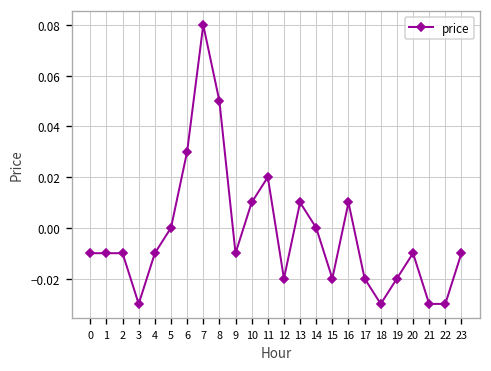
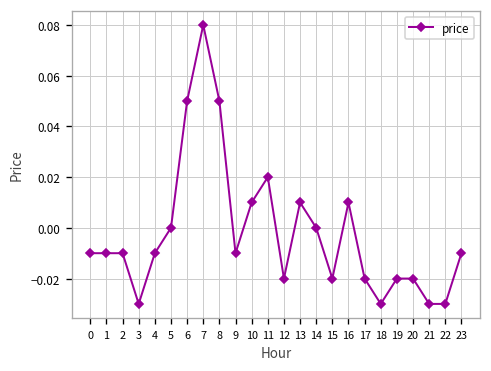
  {
    "0": -0.01,
    "1": -0.01,
    "2": -0.01,
    "3": -0.03,
    "4": -0.01,
    "5": 0.00,
-   "6": 0.03,
+   "6": 0.05,
    "7": 0.08,
    "8": 0.05,
    "9": -0.01,
    "10": 0.01,
    "11": 0.02,
    "12": -0.02,
    "13": 0.01,
    "14": 0.00,
    "15": -0.02,
    "16": 0.01,
    "17": -0.02,
    "18": -0.03,
    "19": -0.02,
-   "20": -0.01,
+   "20": -0.02,
    "21": -0.03,
    "22": -0.03,
    "23": -0.01
  }
